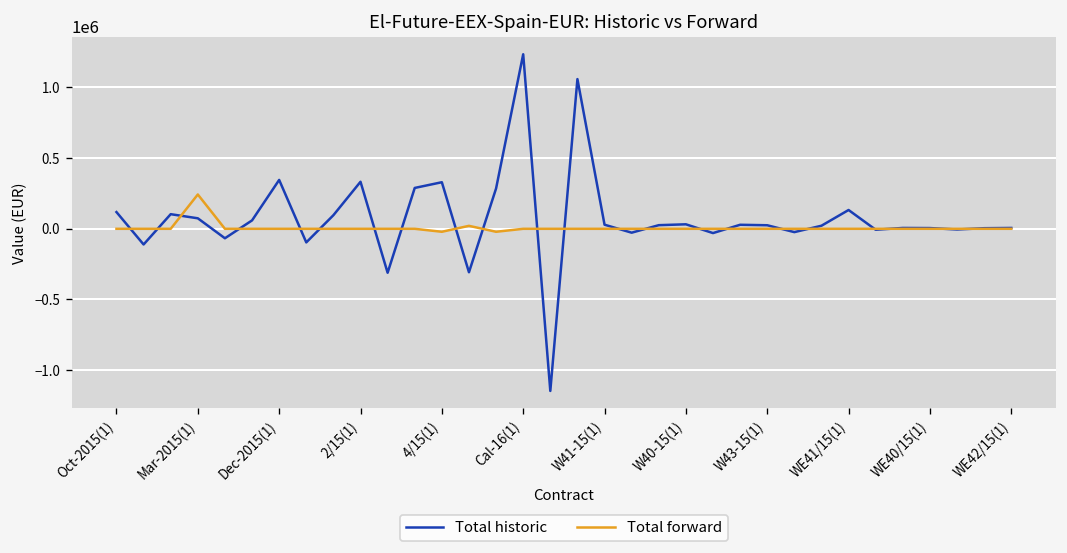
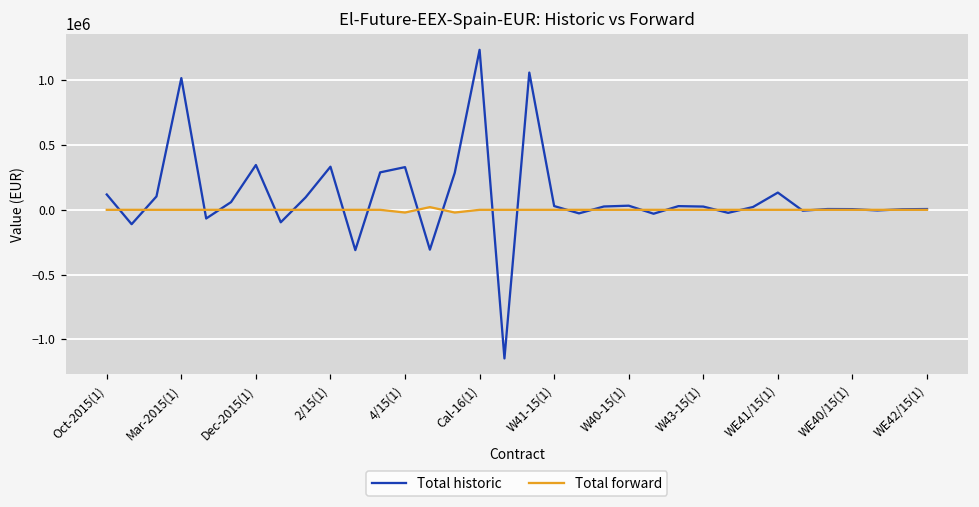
  {
    "Total historic": {
      "Oct-2015(1)": 120000,
-     "Mar-2015(1)": 70000,
+     "Mar-2015(1)": 1020000,
      "Dec-2015(1)": 350000,
      "2/15(1)": 330000,
      "4/15(1)": 330000,
      "Cal-16(1)": 1240000,
      "W41-15(1)": 30000,
      "W40-15(1)": 30000,
      "W43-15(1)": 30000,
      "WE41/15(1)": 130000
    },
    "Total forward": {
      "Oct-2015(1)": 0,
-     "Mar-2015(1)": 240000,
+     "Mar-2015(1)": 0,
      "Dec-2015(1)": 0,
      "2/15(1)": 0,
      "4/15(1)": -20000,
      "Cal-16(1)": 0,
      "W41-15(1)": 0,
      "W40-15(1)": 0,
      "W43-15(1)": 0,
      "WE41/15(1)": 0
    }
  }
